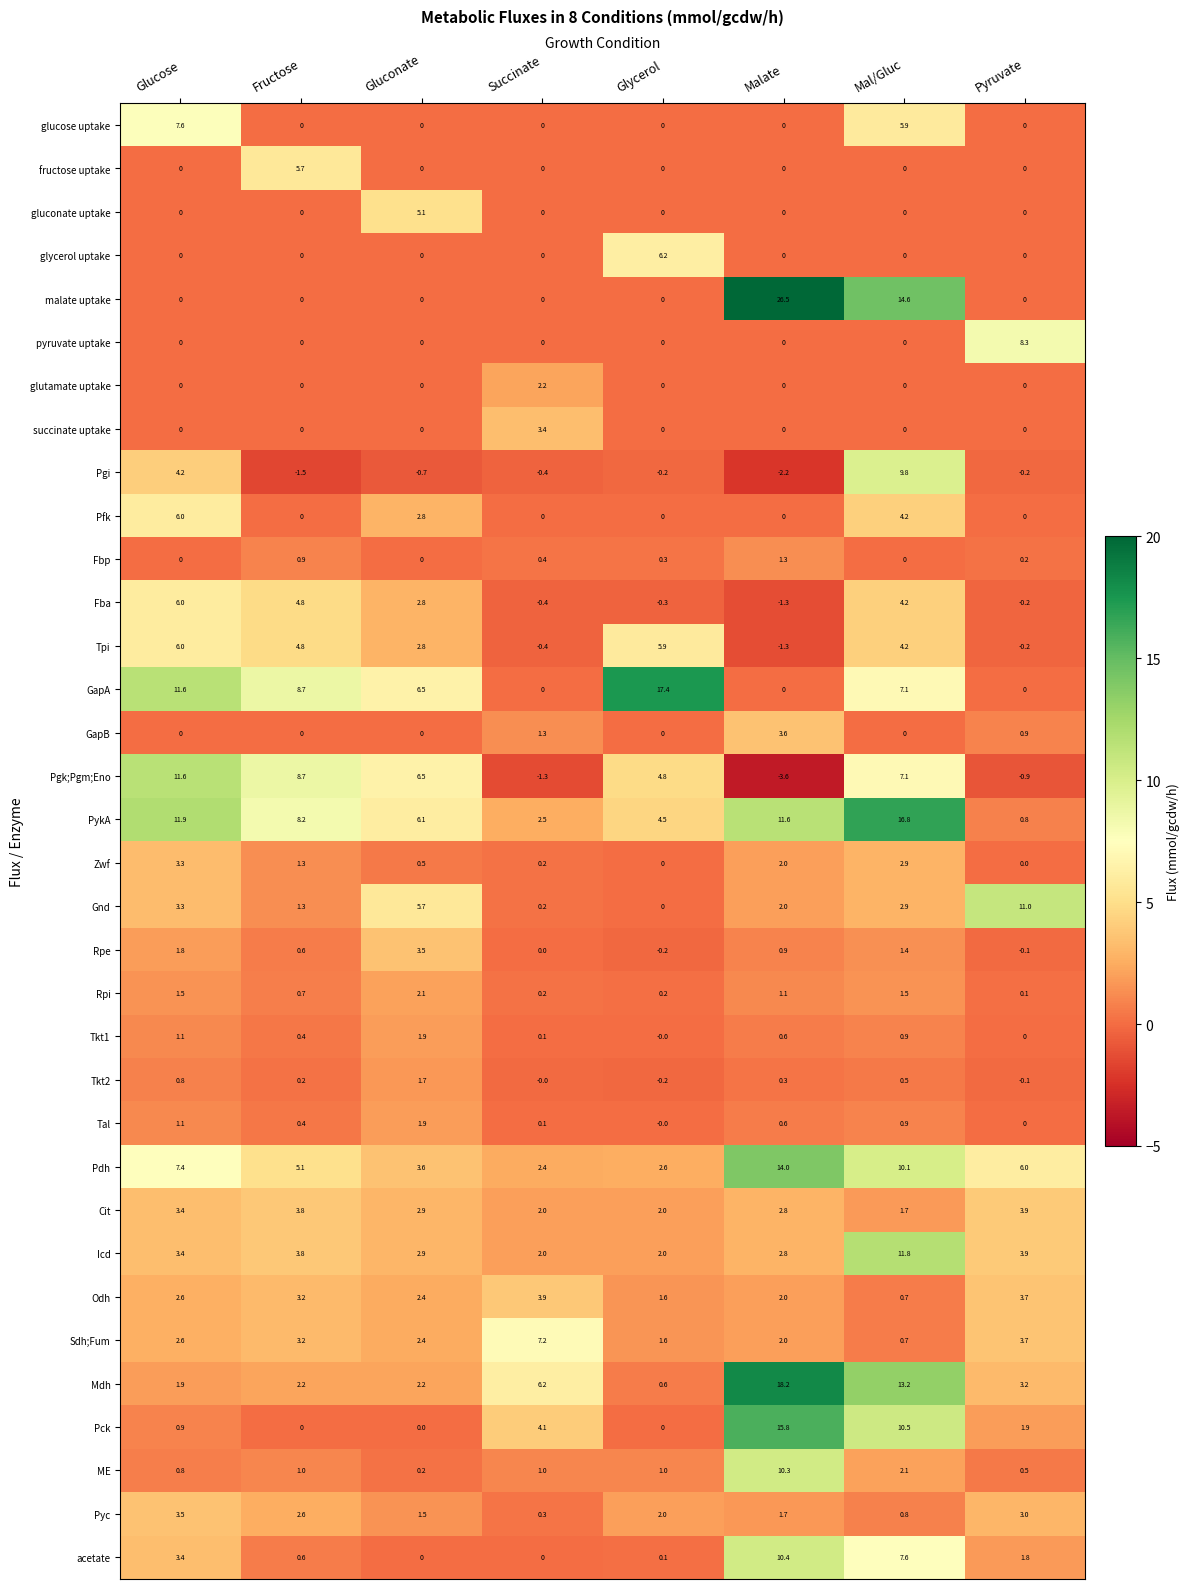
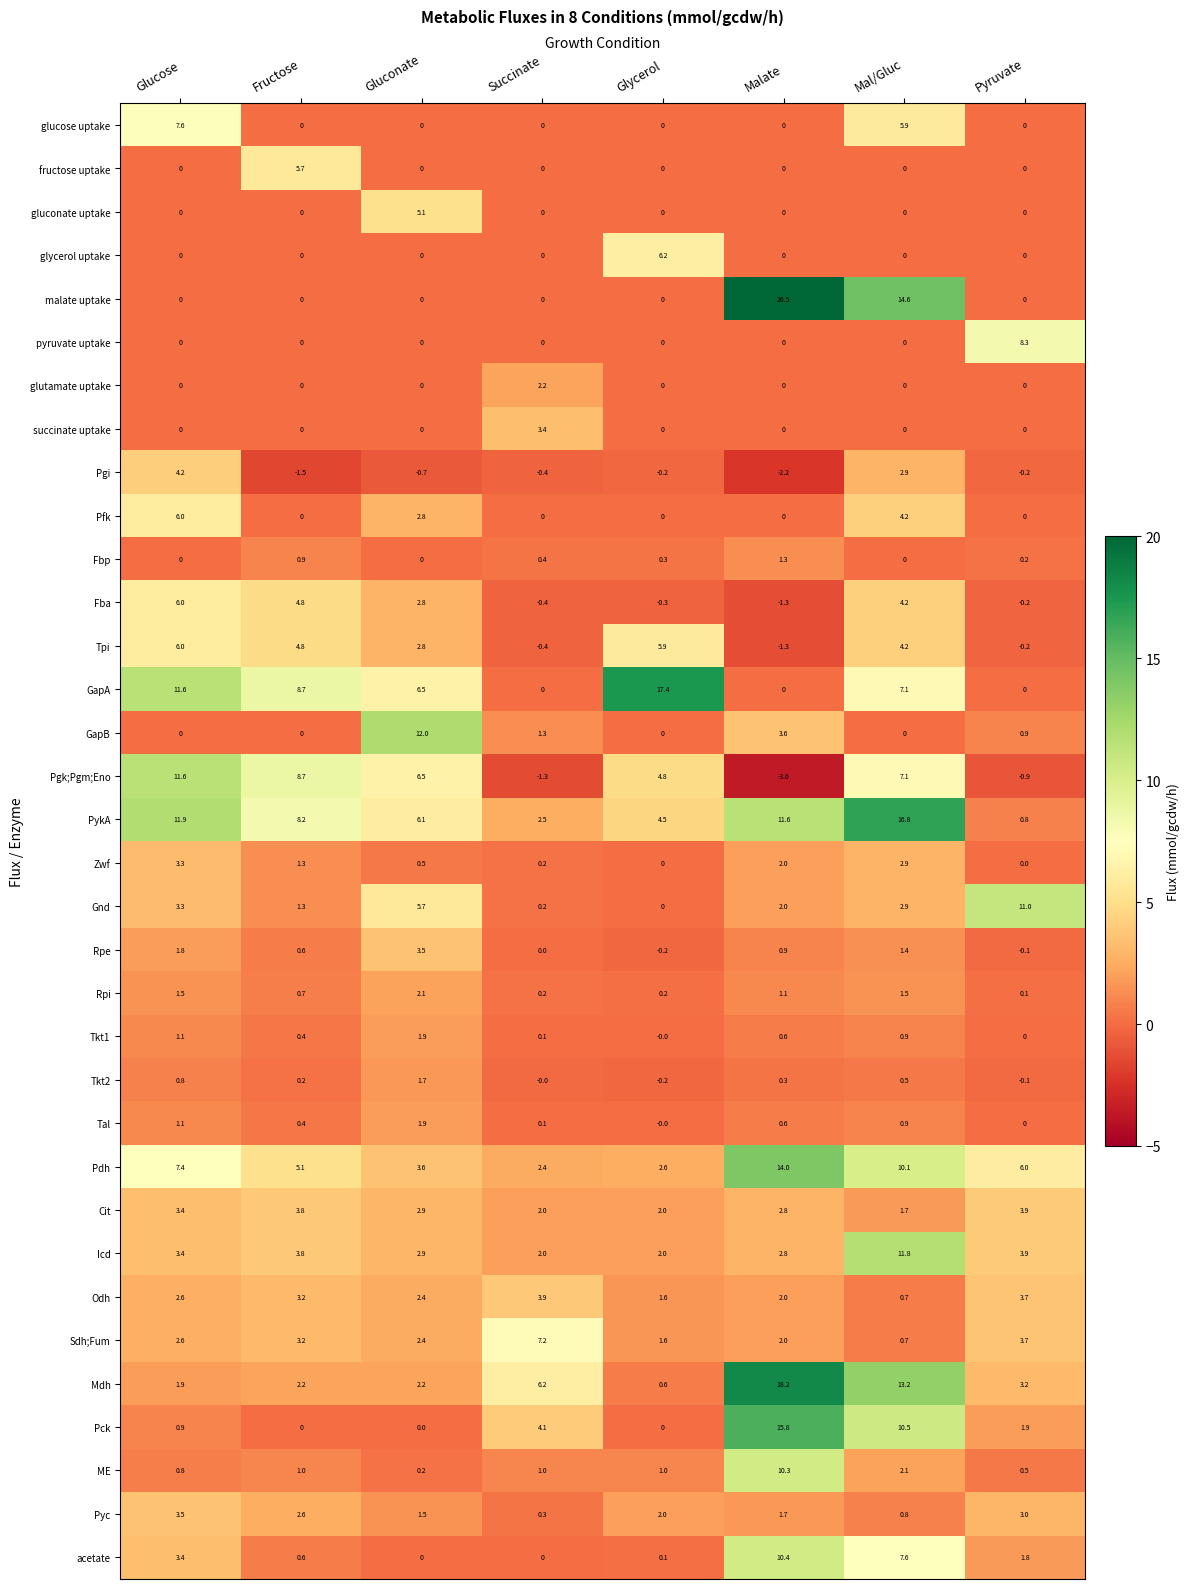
  {
    "Pgi": {
      "Glucose": 4.2,
      "Fructose": -1.5,
      "Gluconate": -0.7,
      "Succinate": -0.4,
      "Glycerol": -0.2,
      "Malate": -2.2,
-     "Mal/Gluc": 9.8,
+     "Mal/Gluc": 2.9,
      "Pyruvate": -0.2
    },
    "GapB": {
      "Glucose": 0,
      "Fructose": 0,
-     "Gluconate": 0,
+     "Gluconate": 12.0,
      "Succinate": 1.3,
      "Glycerol": 0,
      "Malate": 3.6,
      "Mal/Gluc": 0,
      "Pyruvate": 0.9
    }
  }
